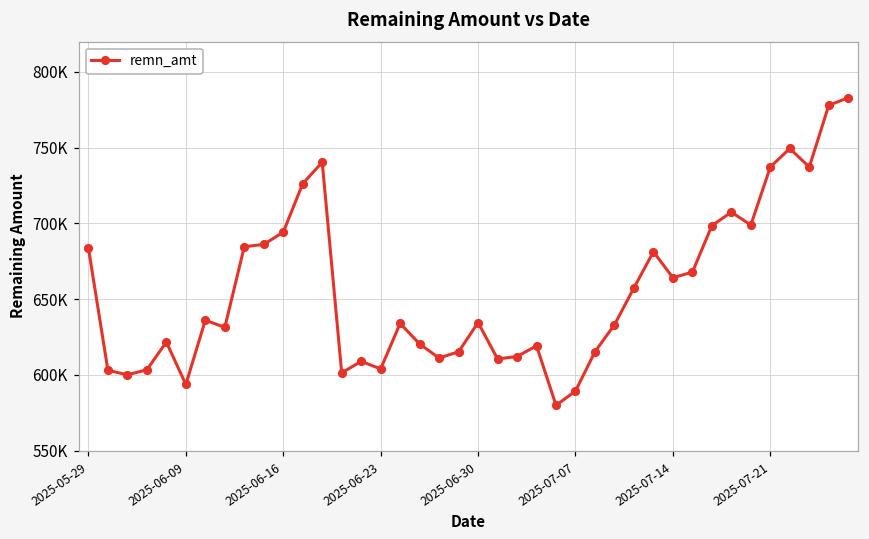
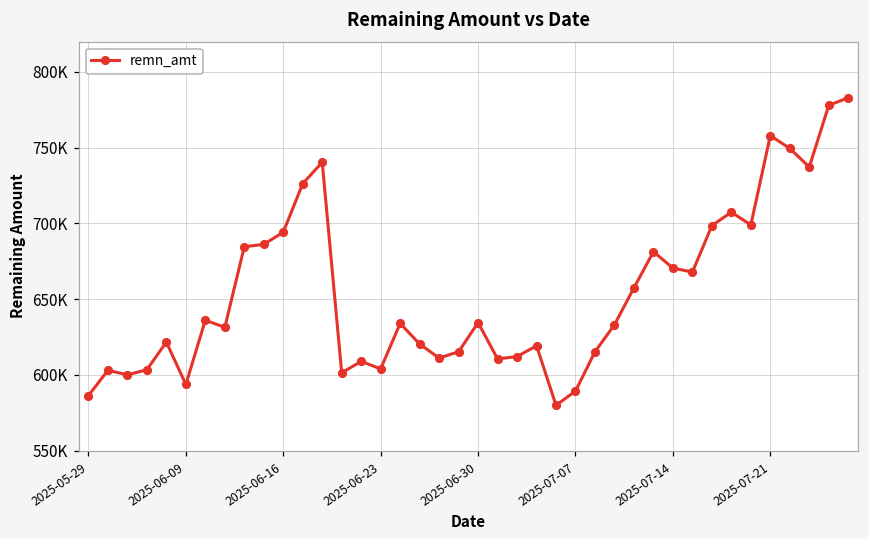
  {
-   "2025-05-29": 684000,
+   "2025-05-29": 586000,
    "2025-06-09": 594000,
    "2025-06-16": 694000,
    "2025-06-23": 604000,
    "2025-06-30": 635000,
    "2025-07-07": 589000,
-   "2025-07-14": 664000,
-   "2025-07-21": 737000
+   "2025-07-14": 671000,
+   "2025-07-21": 758000
  }
